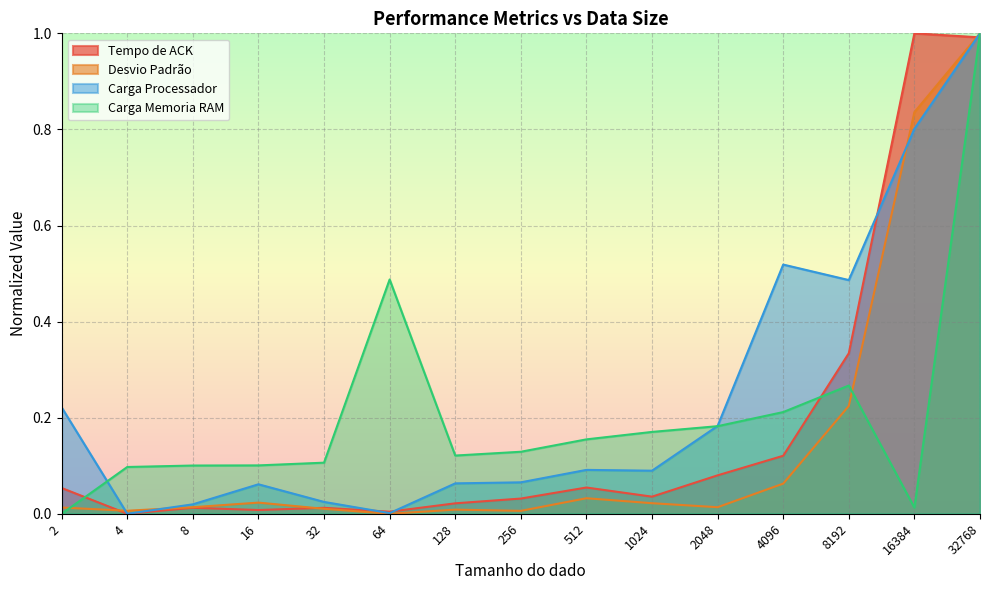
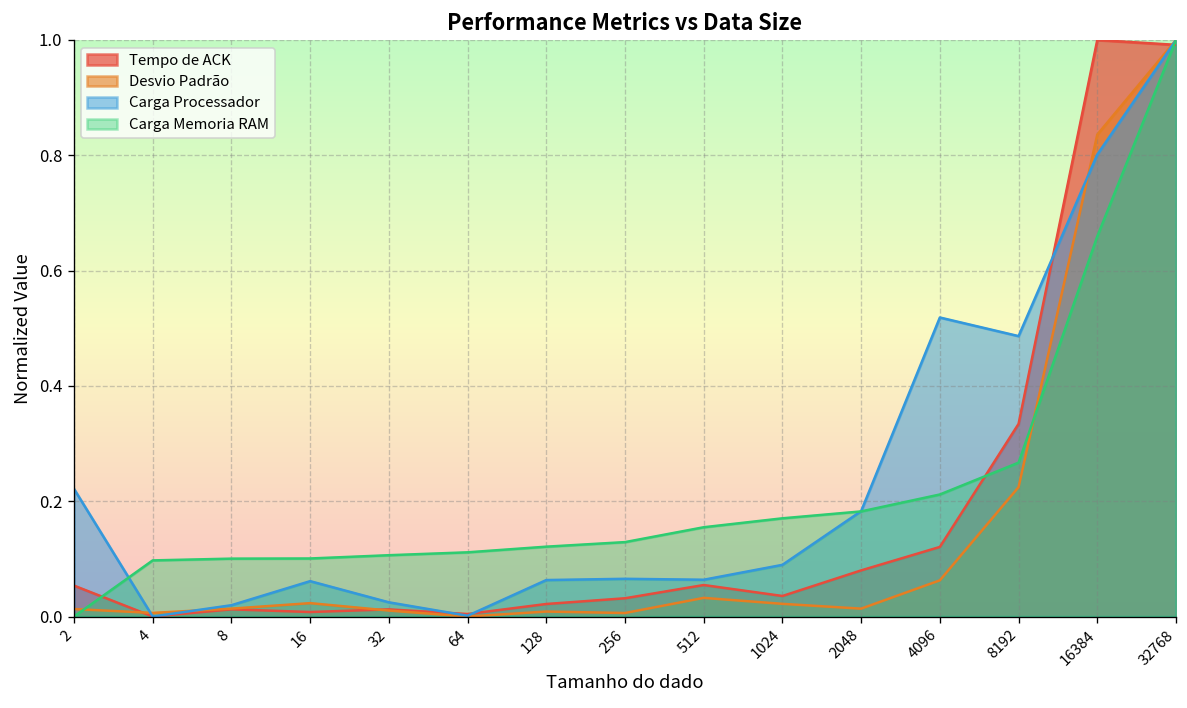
  {
    "Carga Processador": {
      "2": 0.22,
      "8": 0.02,
      "16": 0.06,
      "32": 0.02,
      "128": 0.06,
      "256": 0.07,
-     "512": 0.09,
+     "512": 0.06,
      "1024": 0.09,
      "4096": 0.52,
      "8192": 0.49,
      "16384": 0.80
    },
    "Carga Memoria RAM": {
      "2": 0.00,
      "4": 0.10,
      "8": 0.10,
      "16": 0.10,
      "32": 0.11,
-     "64": 0.49,
+     "64": 0.11,
      "128": 0.12,
      "256": 0.13,
      "512": 0.15,
      "1024": 0.17,
      "4096": 0.21,
      "8192": 0.27,
-     "16384": 0.01
+     "16384": 0.66
    }
  }
